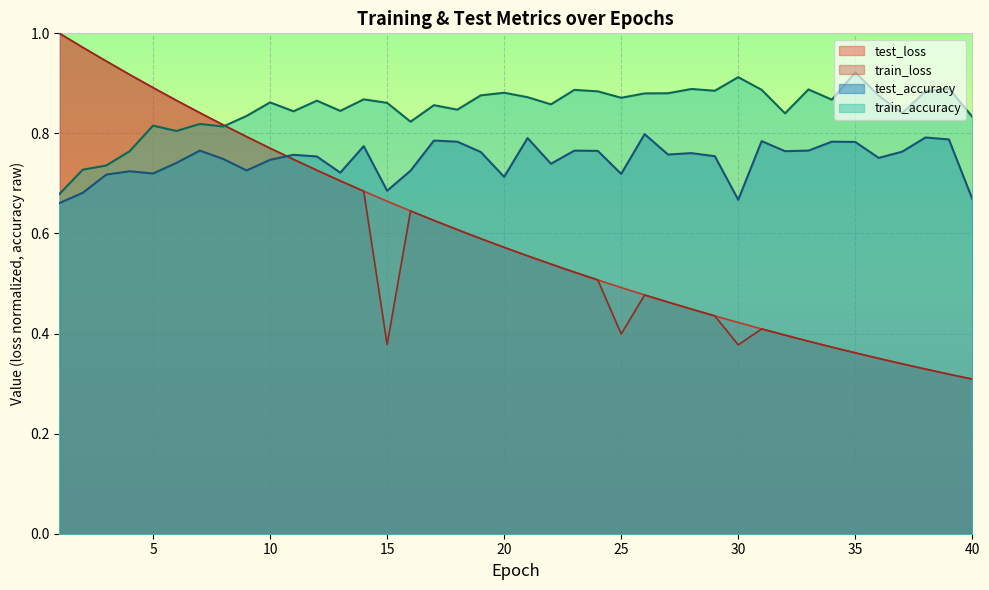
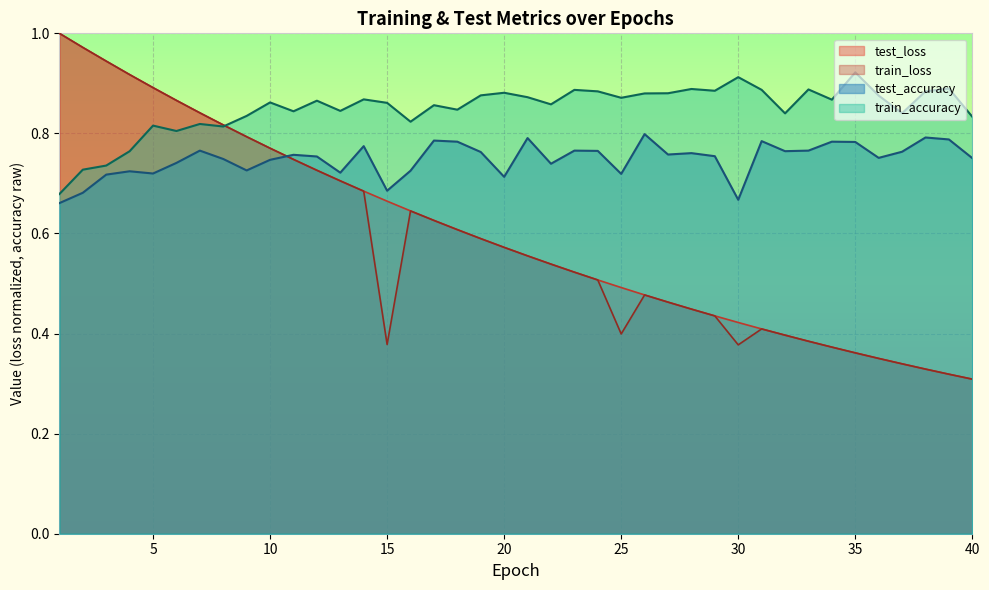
  {
    "test_accuracy": {
      "5": 0.72,
      "10": 0.75,
      "15": 0.69,
      "20": 0.71,
      "25": 0.72,
      "30": 0.67,
      "35": 0.78,
-     "40": 0.67
+     "40": 0.75
    },
    "train_accuracy": {
      "5": 0.82,
      "10": 0.86,
      "15": 0.86,
      "20": 0.88,
      "25": 0.87,
      "30": 0.91,
      "40": 0.83
    }
  }
